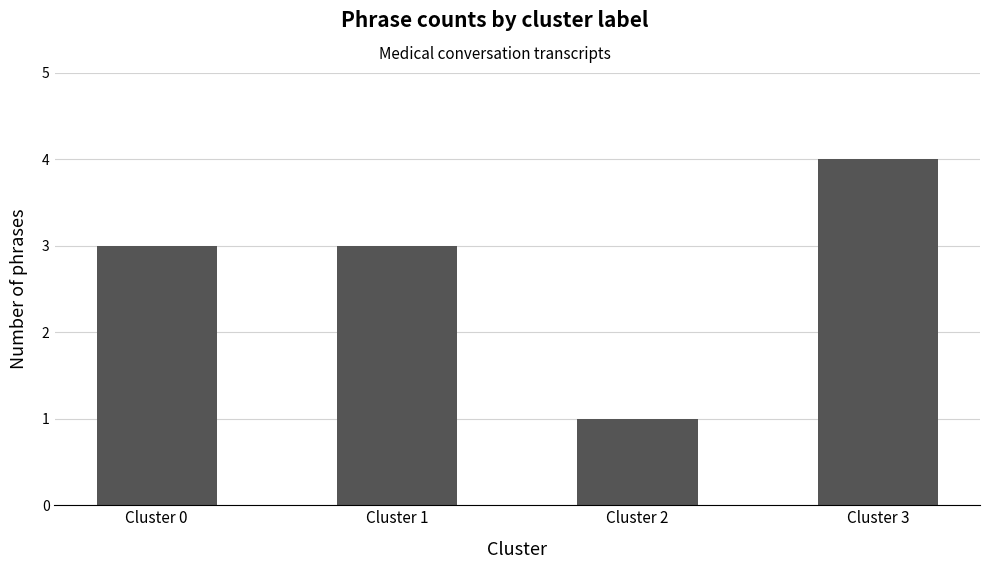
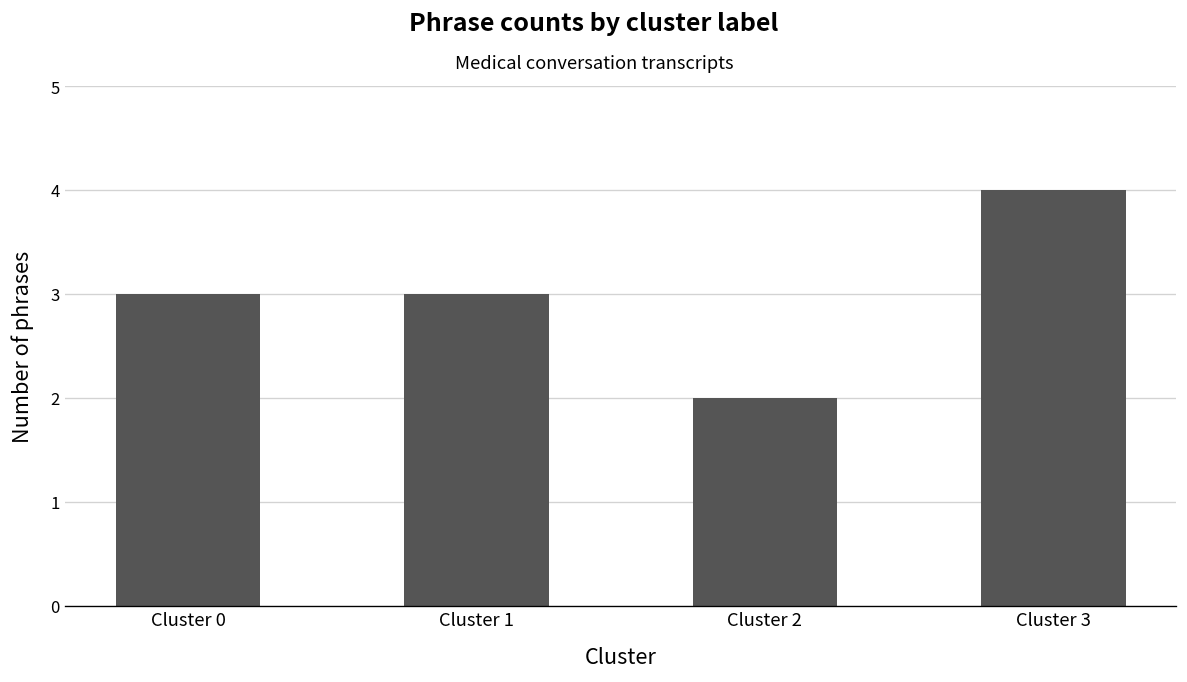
  {
    "Cluster 0": 3,
    "Cluster 1": 3,
-   "Cluster 2": 1,
+   "Cluster 2": 2,
    "Cluster 3": 4
  }
